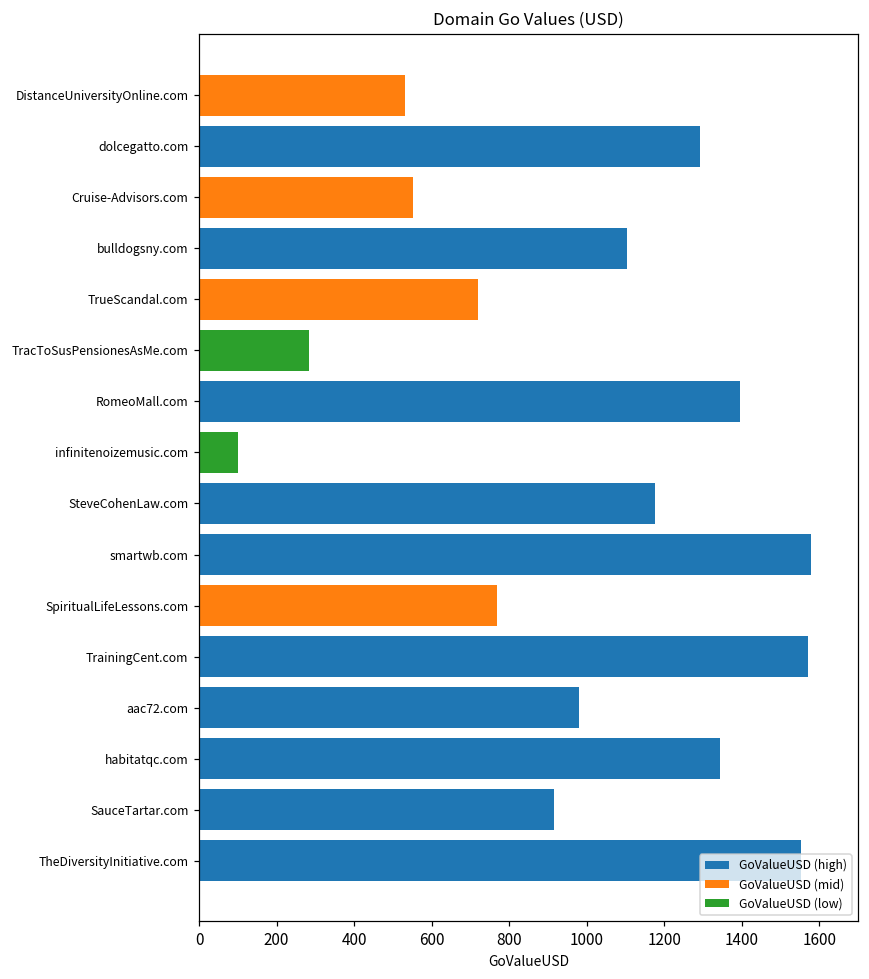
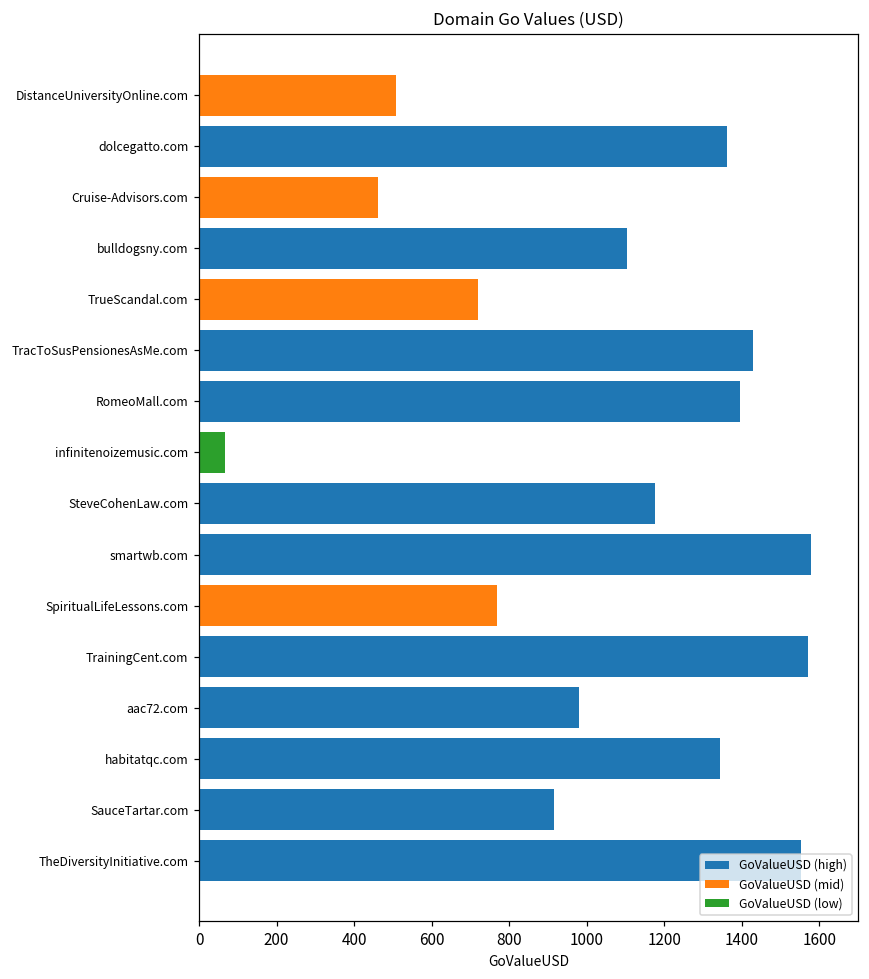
  {
-   "DistanceUniversityOnline.com": 530,
-   "dolcegatto.com": 1290,
-   "Cruise-Advisors.com": 550,
+   "DistanceUniversityOnline.com": 510,
+   "dolcegatto.com": 1360,
+   "Cruise-Advisors.com": 460,
    "bulldogsny.com": 1100,
    "TrueScandal.com": 720,
-   "TracToSusPensionesAsMe.com": 280,
+   "TracToSusPensionesAsMe.com": 1430,
    "RomeoMall.com": 1400,
-   "infinitenoizemusic.com": 100,
+   "infinitenoizemusic.com": 70,
    "SteveCohenLaw.com": 1180,
    "smartwb.com": 1580,
    "SpiritualLifeLessons.com": 770,
    "TrainingCent.com": 1570,
    "aac72.com": 980,
    "habitatqc.com": 1340,
    "SauceTartar.com": 920
  }
